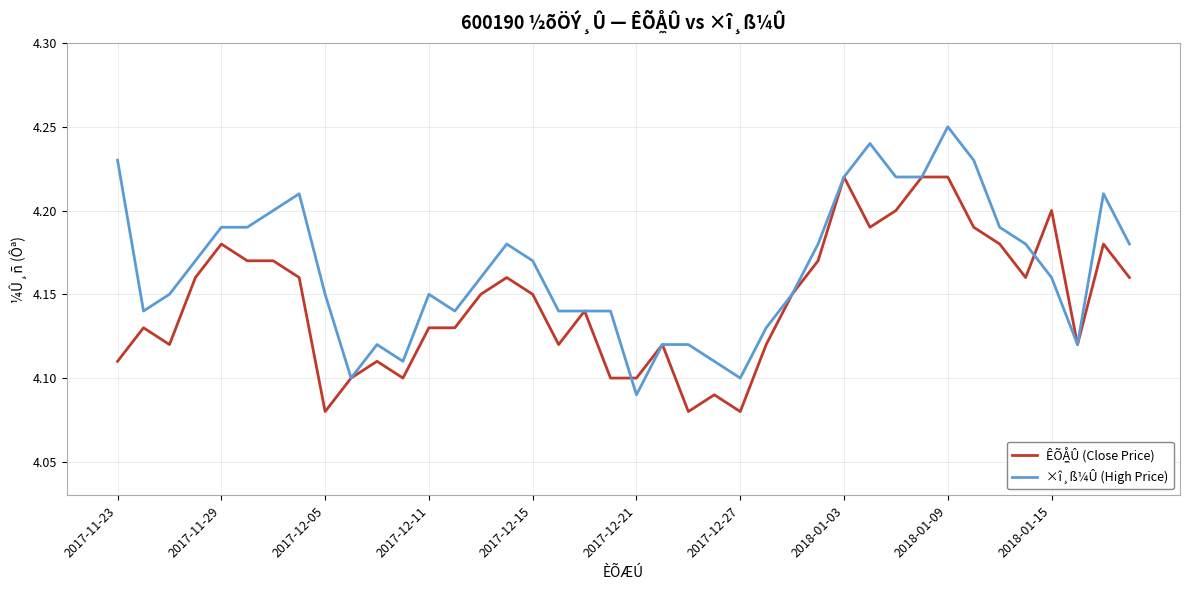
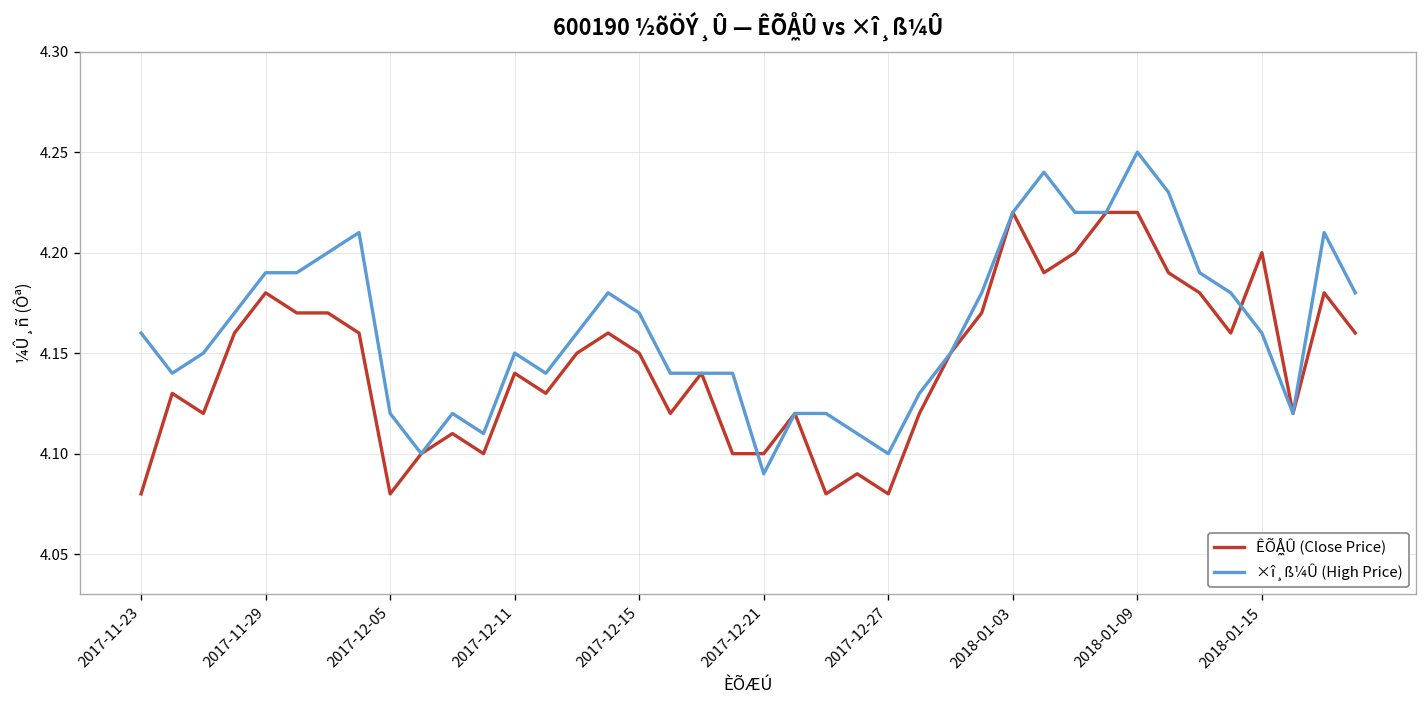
  {
    "ÊÕÅ̼Û (Close Price)": {
-     "2017-11-23": 4.11,
+     "2017-11-23": 4.08,
      "2017-11-29": 4.18,
      "2017-12-05": 4.08,
-     "2017-12-11": 4.13,
+     "2017-12-11": 4.14,
      "2017-12-15": 4.15,
      "2017-12-21": 4.10,
      "2017-12-27": 4.08,
      "2018-01-09": 4.22,
      "2018-01-15": 4.20
    },
    "×î¸ß¼Û (High Price)": {
-     "2017-11-23": 4.23,
+     "2017-11-23": 4.16,
      "2017-11-29": 4.19,
-     "2017-12-05": 4.15,
+     "2017-12-05": 4.12,
      "2017-12-11": 4.15,
      "2017-12-15": 4.17,
      "2017-12-21": 4.09,
      "2017-12-27": 4.10,
      "2018-01-09": 4.25,
      "2018-01-15": 4.16
    }
  }
